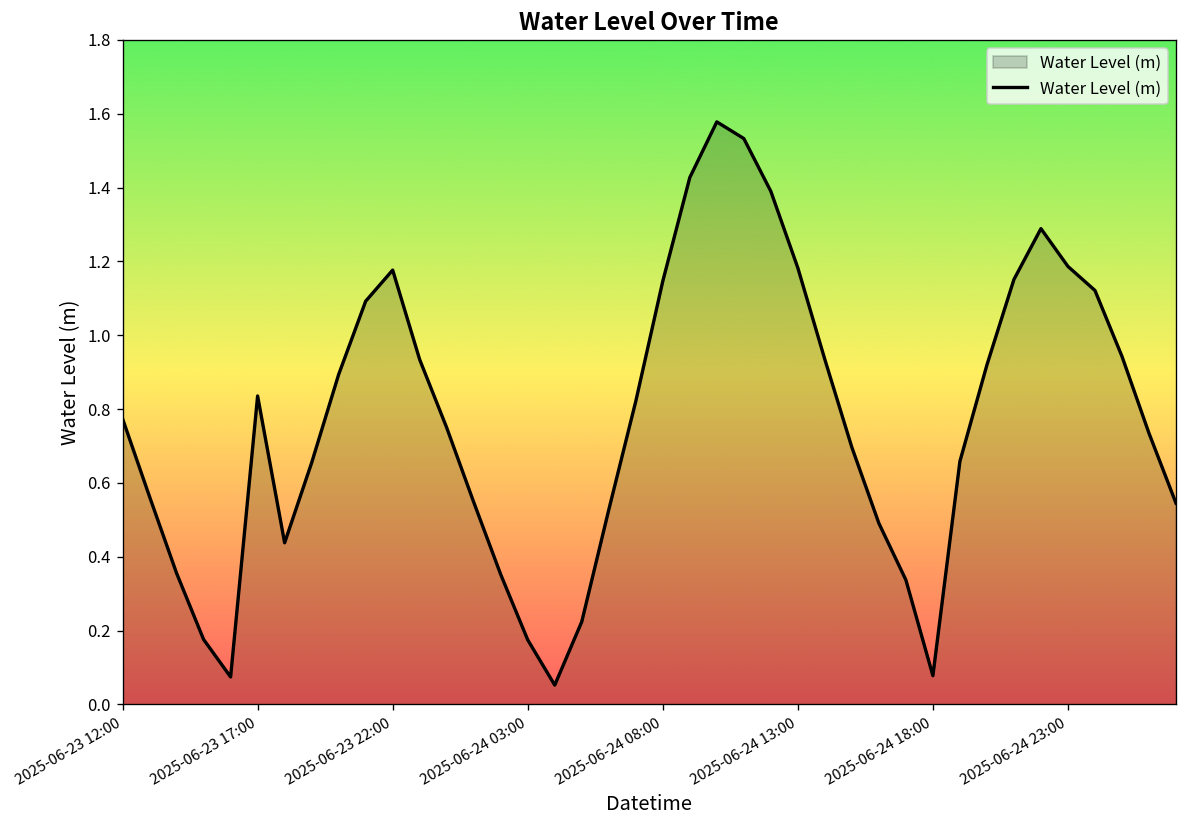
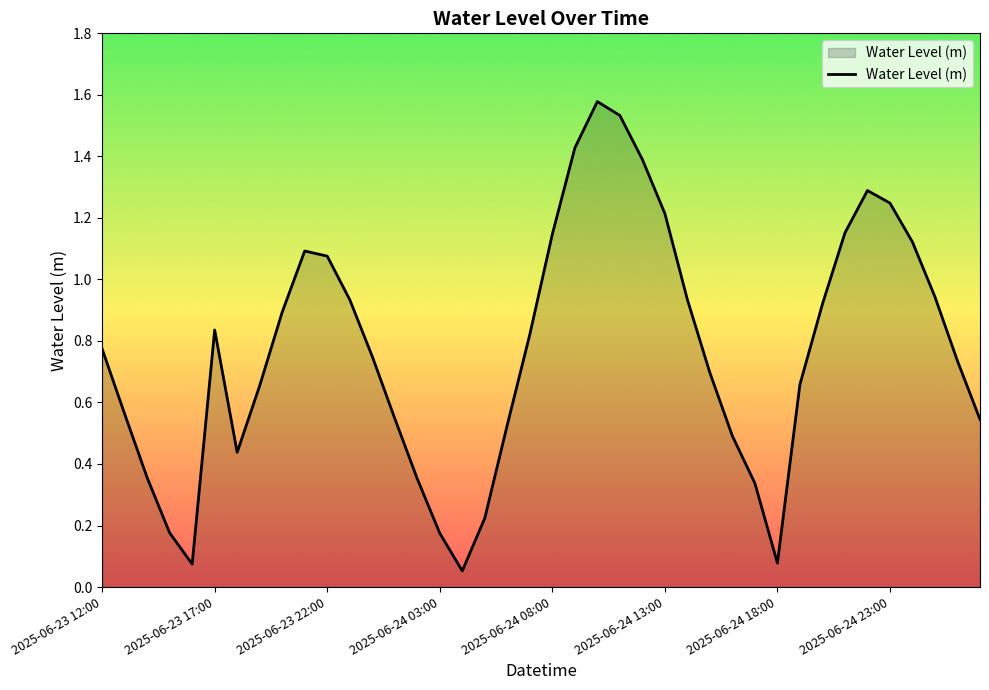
  {
    "2025-06-23 12:00": 0.77,
    "2025-06-23 17:00": 0.84,
-   "2025-06-23 22:00": 1.18,
+   "2025-06-23 22:00": 1.08,
    "2025-06-24 03:00": 0.17,
    "2025-06-24 08:00": 1.15,
-   "2025-06-24 13:00": 1.18,
+   "2025-06-24 13:00": 1.21,
    "2025-06-24 18:00": 0.08,
-   "2025-06-24 23:00": 1.19
+   "2025-06-24 23:00": 1.25
  }
